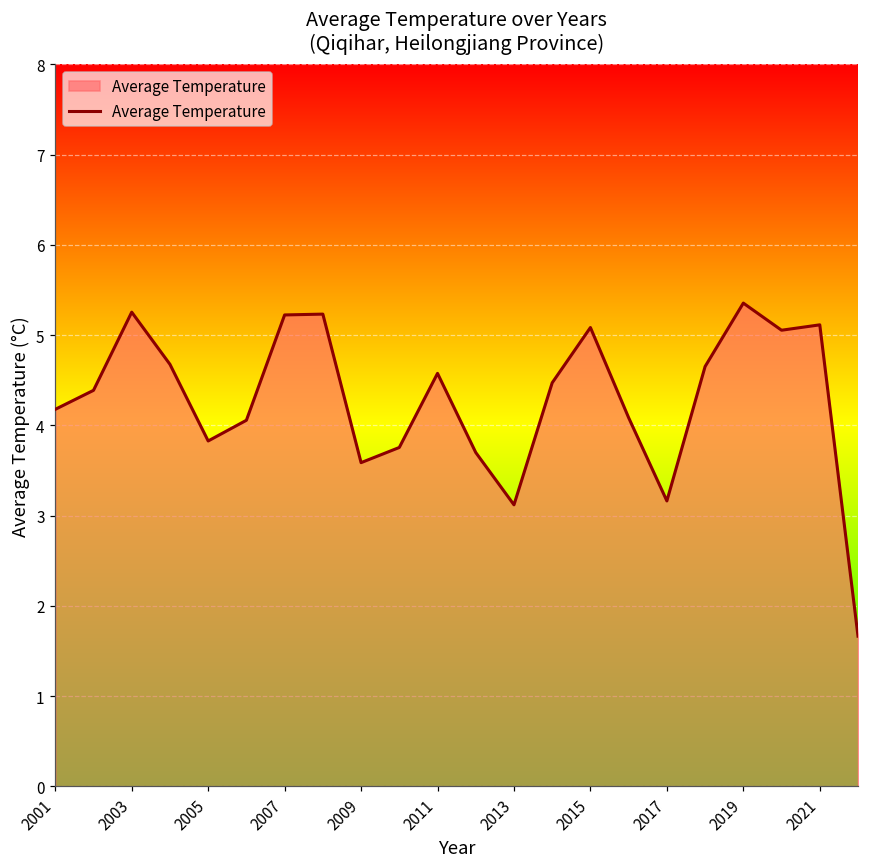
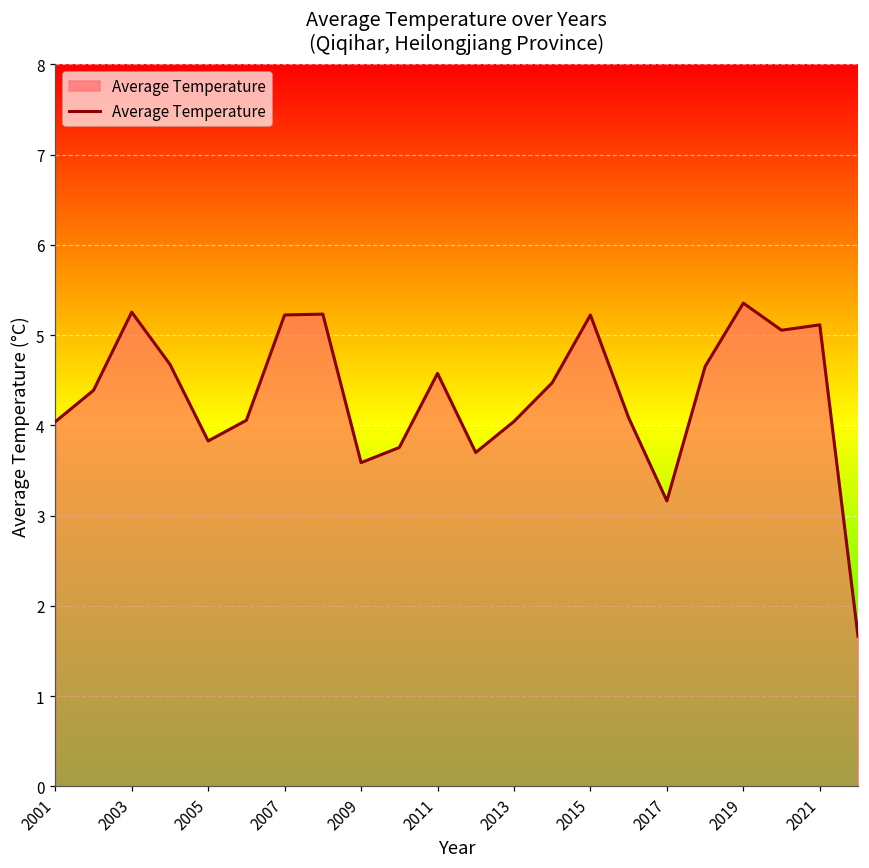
  {
-   "2001": 4.2,
+   "2001": 4.0,
    "2003": 5.3,
    "2005": 3.8,
    "2007": 5.2,
    "2009": 3.6,
    "2011": 4.6,
-   "2013": 3.1,
-   "2015": 5.1,
+   "2013": 4.0,
+   "2015": 5.2,
    "2017": 3.2,
    "2019": 5.4,
    "2021": 5.1
  }
